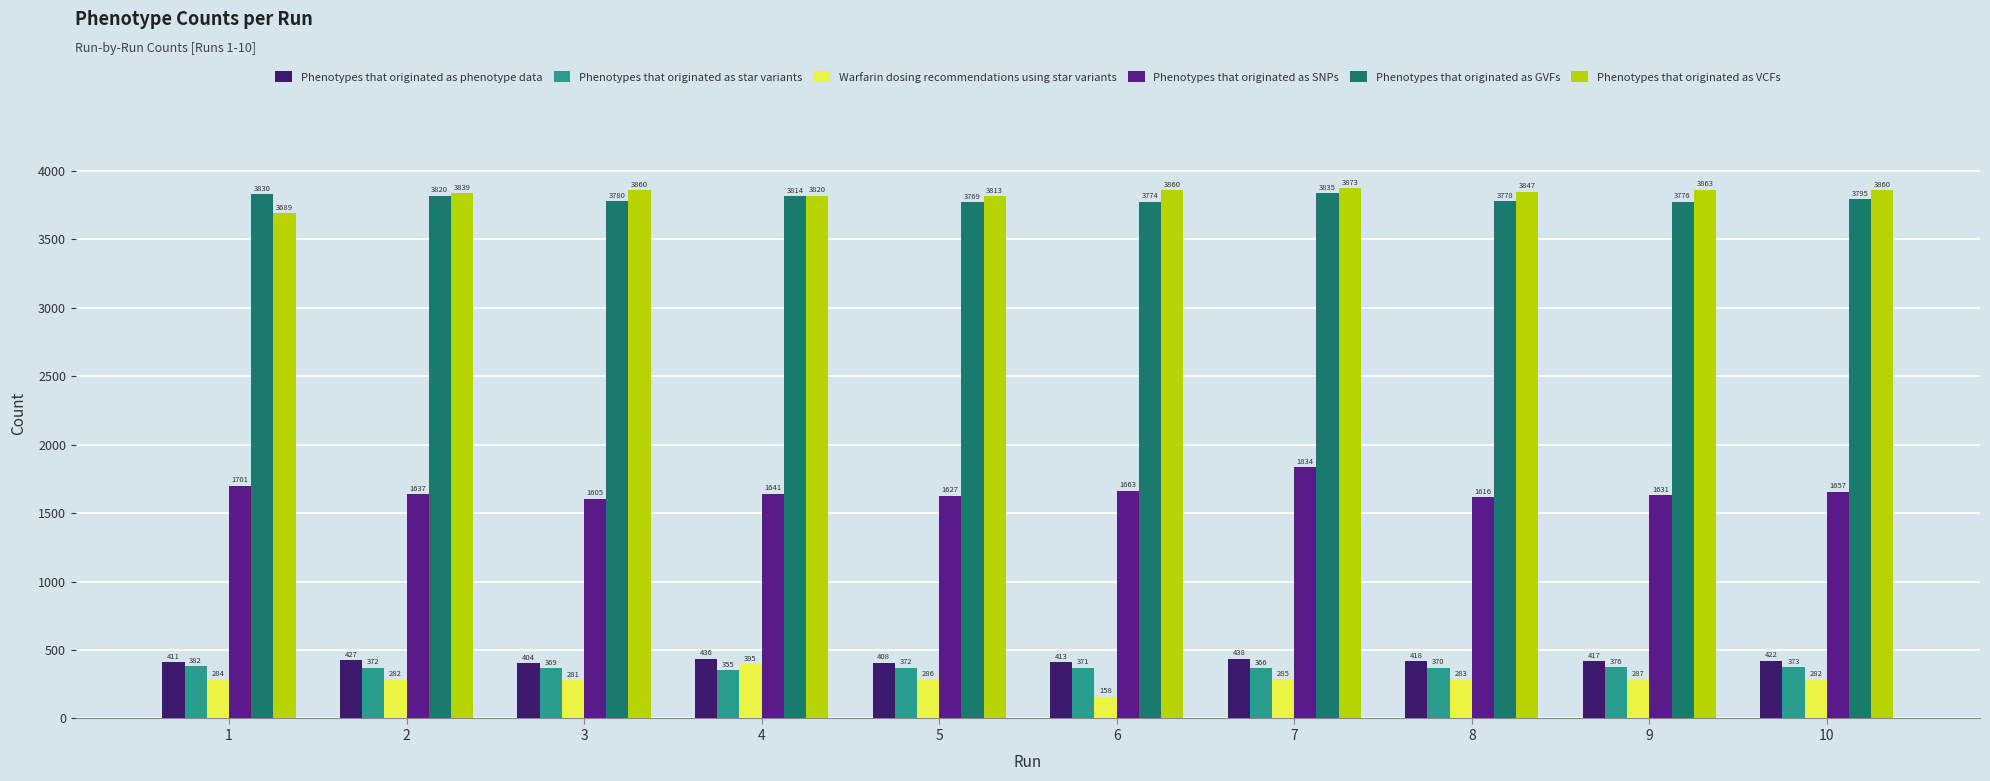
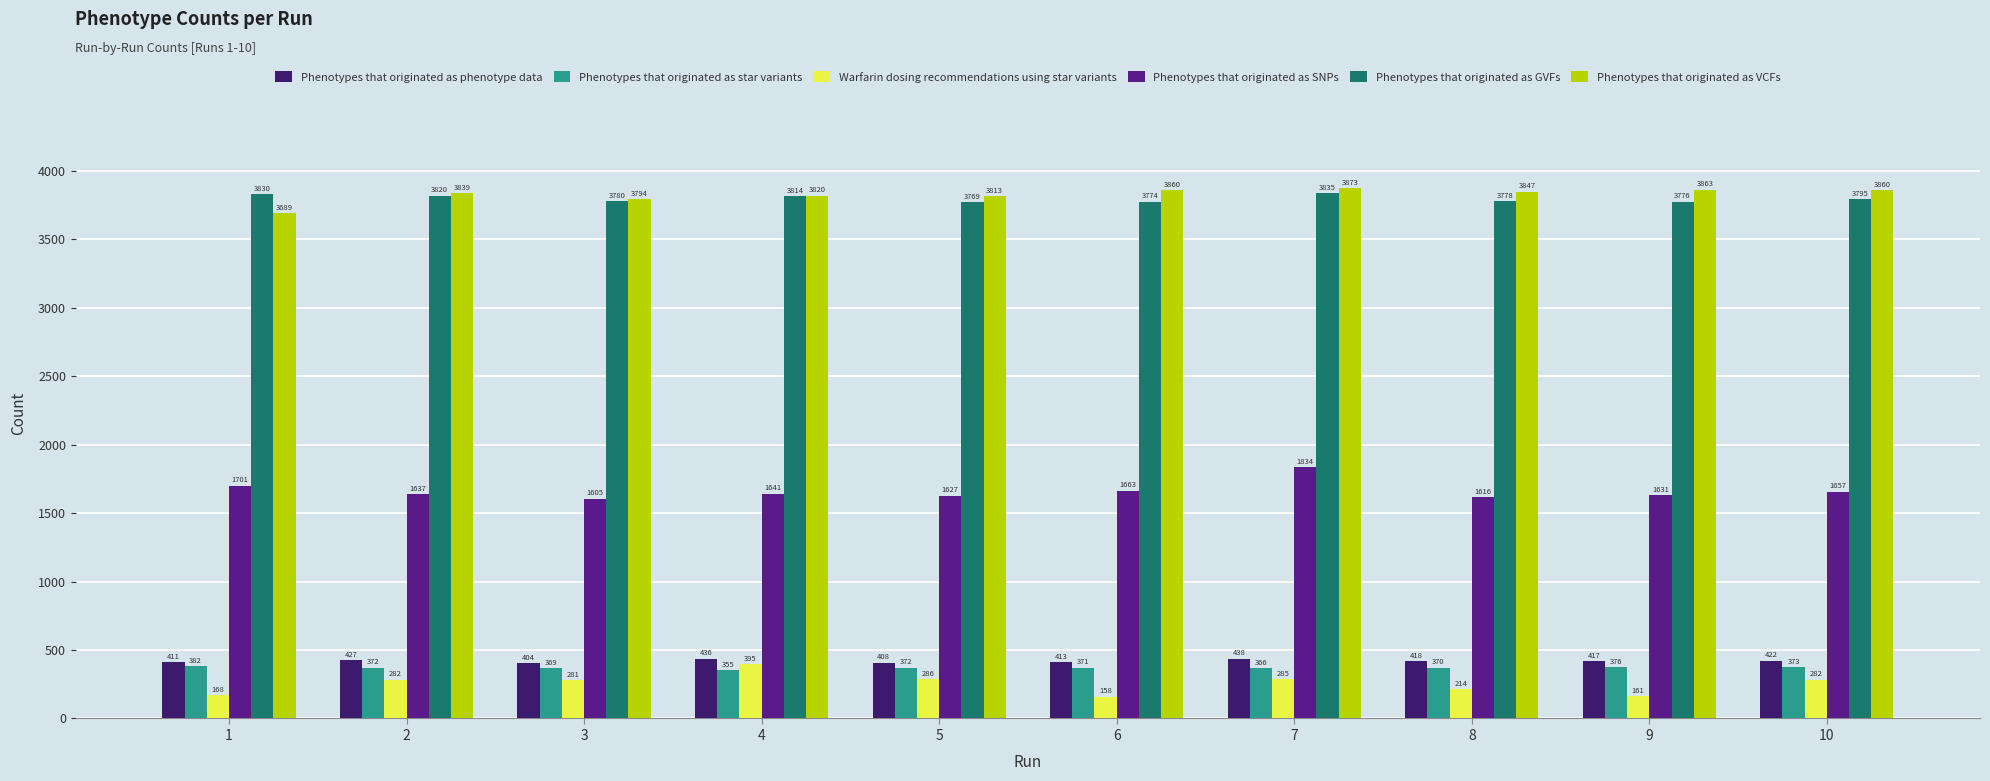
  {
    "Warfarin dosing recommendations using star variants": {
-     "1": 284,
+     "1": 168,
      "2": 282,
      "3": 281,
      "4": 395,
      "5": 286,
      "6": 158,
      "7": 285,
-     "8": 283,
-     "9": 287,
+     "8": 214,
+     "9": 161,
      "10": 282
    },
    "Phenotypes that originated as VCFs": {
      "1": 3689,
      "2": 3839,
-     "3": 3860,
+     "3": 3794,
      "4": 3820,
      "5": 3813,
      "6": 3860,
      "7": 3873,
      "8": 3847,
      "9": 3863,
      "10": 3860
    }
  }
